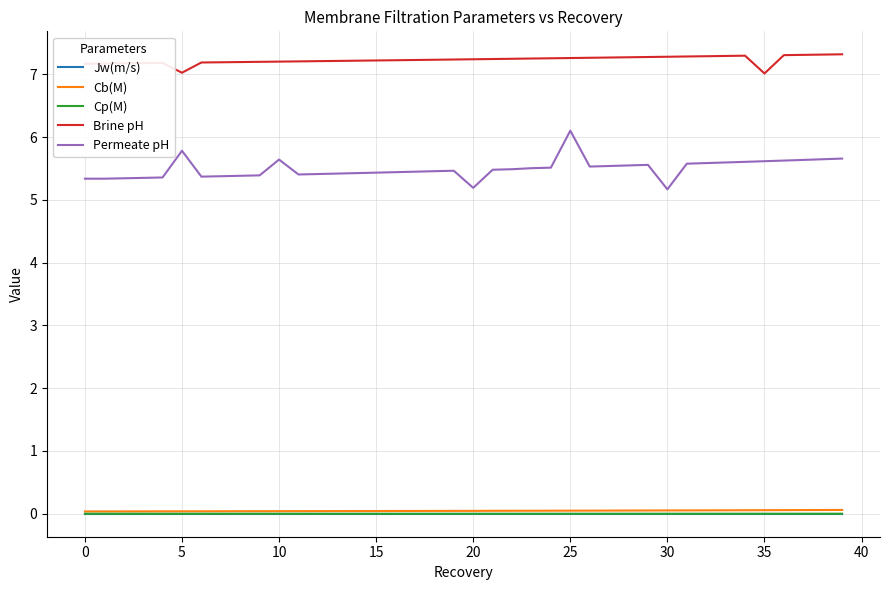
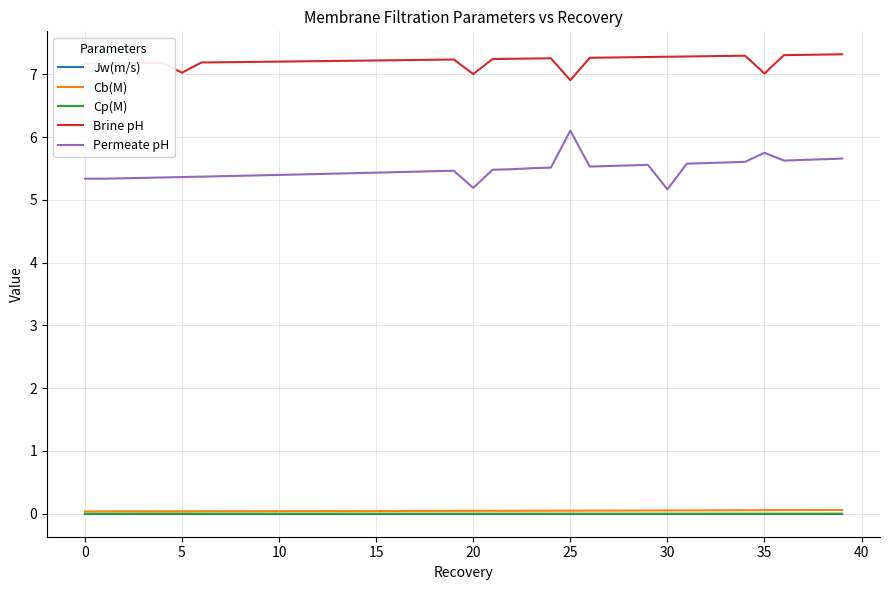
  {
    "Cp(M)": {
      "10": 0.0,
      "15": 0.0,
      "20": 0.0,
      "25": 0.0,
      "30": 0.0,
      "35": 0.0
    },
    "Cb(M)": {
      "10": 0.0,
      "15": 0.0,
      "20": 0.0,
      "25": 0.0,
      "30": 0.1,
      "35": 0.1
    },
    "Brine pH": {
      "5": 7.0,
      "10": 7.2,
      "15": 7.2,
-     "20": 7.2,
-     "25": 7.3,
+     "20": 7.0,
+     "25": 6.9,
      "30": 7.3,
      "35": 7.0
    },
    "Permeate pH": {
      "0": 5.3,
-     "5": 5.8,
-     "10": 5.6,
+     "5": 5.4,
+     "10": 5.4,
      "15": 5.4,
      "20": 5.2,
      "25": 6.1,
      "30": 5.2,
-     "35": 5.6
+     "35": 5.8
    }
  }
